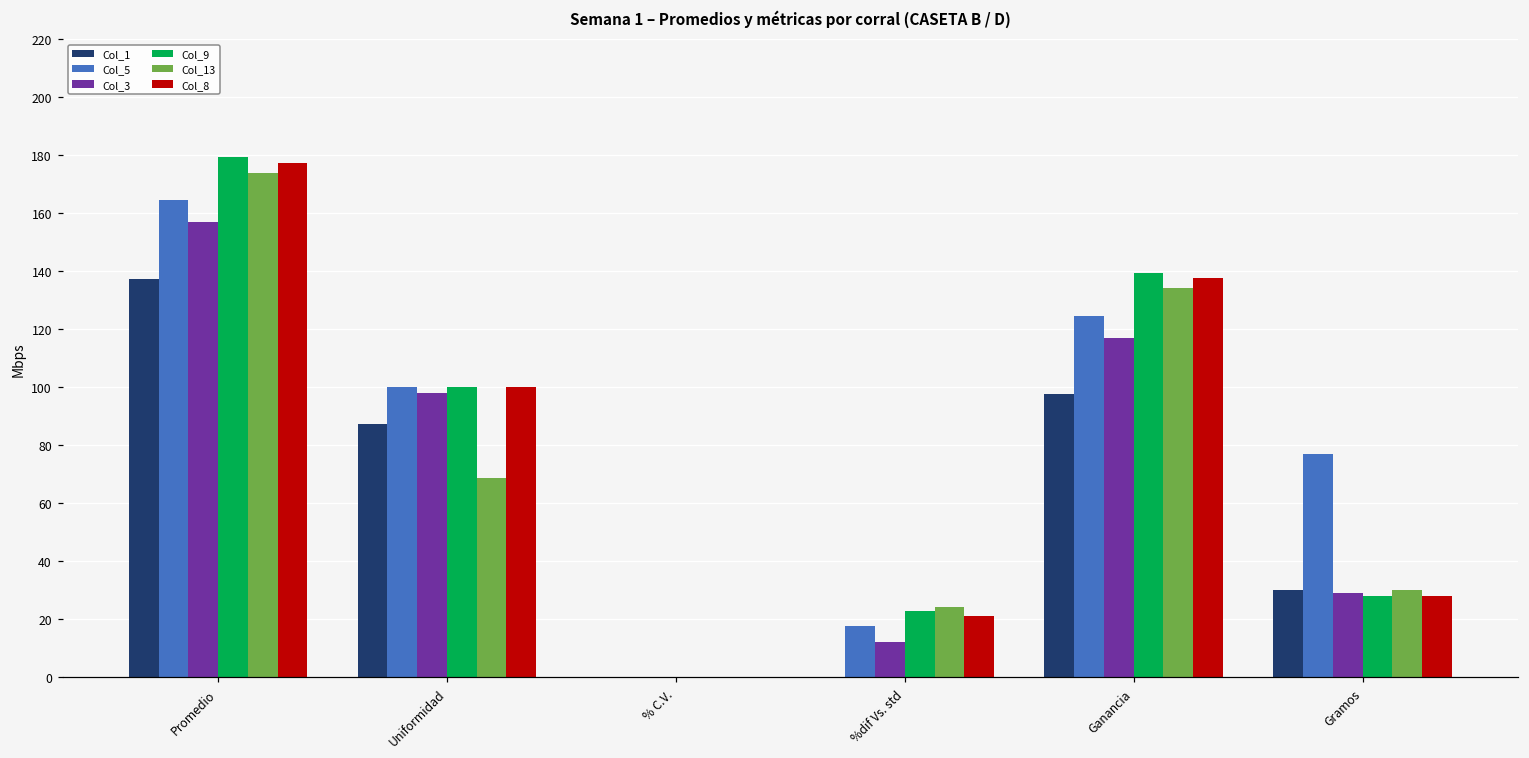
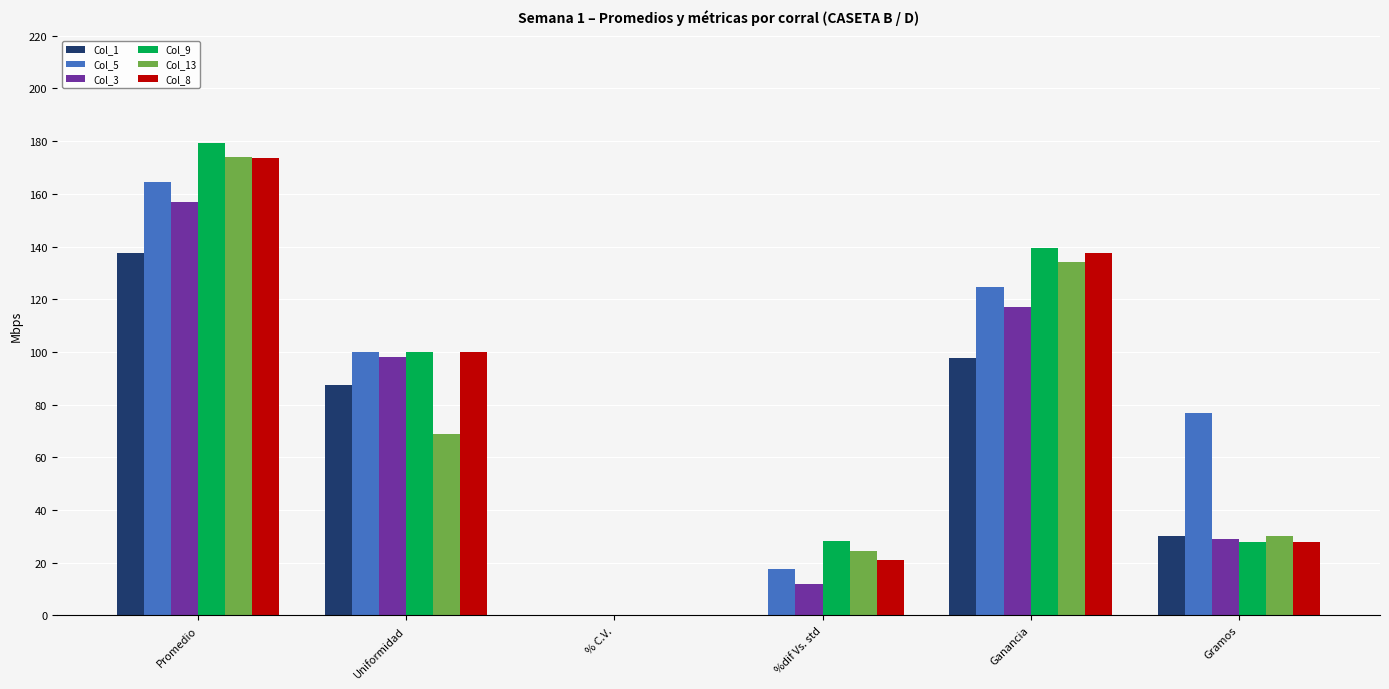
  {
    "Col_1": {
      "Promedio": 137,
      "Uniformidad": 87,
      "Ganancia": 98,
      "Gramos": 30
    },
    "Col_5": {
      "Promedio": 165,
      "Uniformidad": 100,
      "%dif Vs. std": 18,
      "Ganancia": 125,
      "Gramos": 77
    },
    "Col_3": {
      "Promedio": 157,
      "Uniformidad": 98,
      "%dif Vs. std": 12,
      "Ganancia": 117,
      "Gramos": 29
    },
    "Col_9": {
      "Promedio": 179,
      "Uniformidad": 100,
-     "%dif Vs. std": 23,
+     "%dif Vs. std": 28,
      "Ganancia": 140,
      "Gramos": 28
    },
    "Col_13": {
      "Promedio": 174,
      "Uniformidad": 69,
      "%dif Vs. std": 24,
      "Ganancia": 134,
      "Gramos": 30
    },
    "Col_8": {
-     "Promedio": 178,
+     "Promedio": 174,
      "Uniformidad": 100,
      "%dif Vs. std": 21,
      "Ganancia": 138,
      "Gramos": 28
    }
  }
